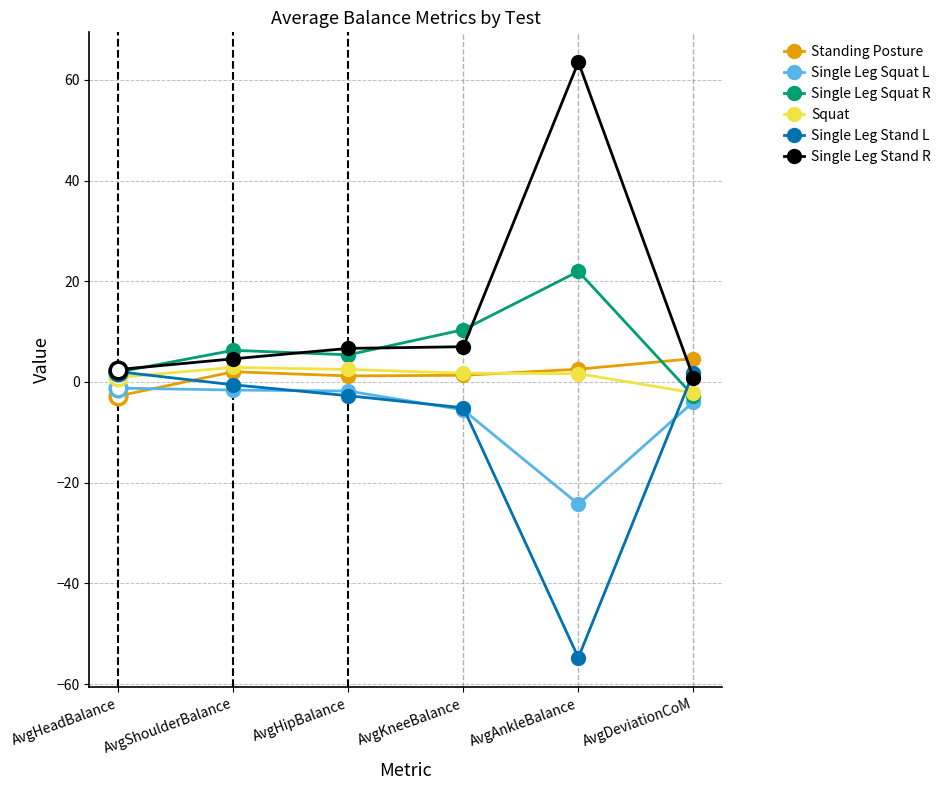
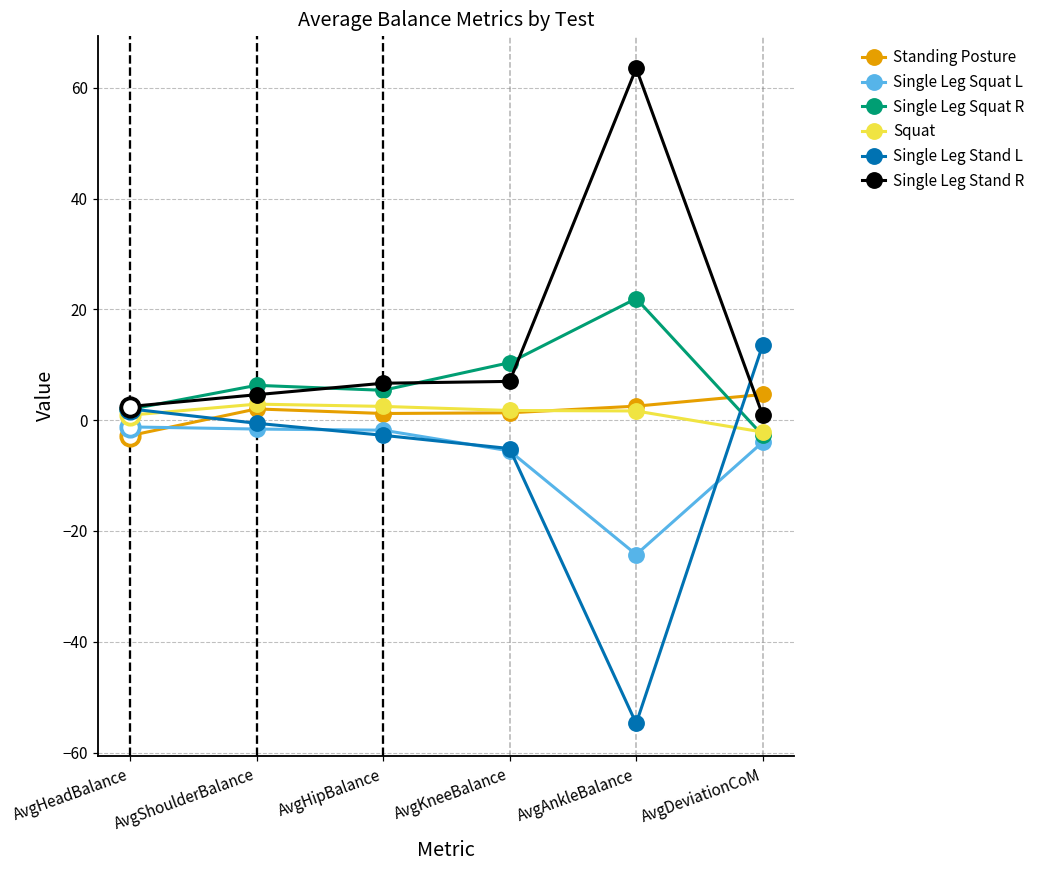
  {
    "Single Leg Stand L": {
      "AvgShoulderBalance": -1,
      "AvgHipBalance": -3,
      "AvgAnkleBalance": -55,
-     "AvgDeviationCoM": 2
+     "AvgDeviationCoM": 14
    }
  }
